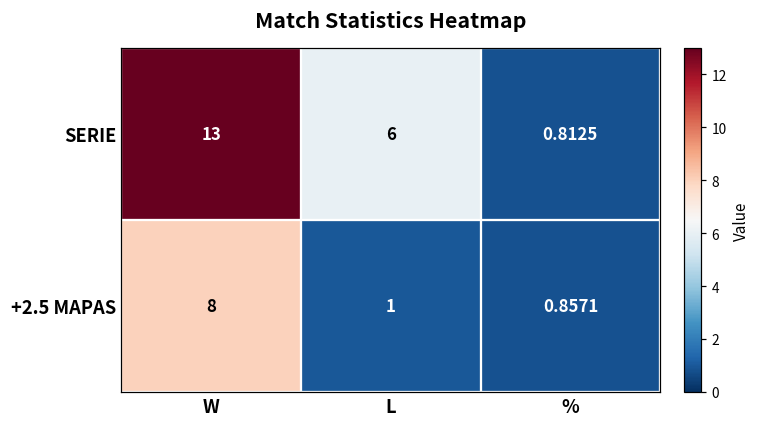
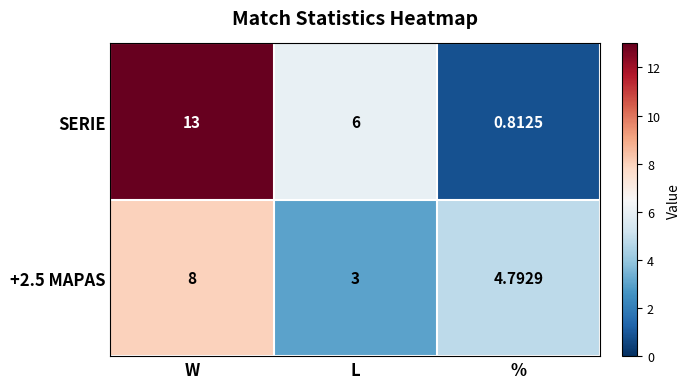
  {
    "SERIE": {
      "W": 13,
      "L": 6,
      "%": 0.8125
    },
    "+2.5 MAPAS": {
      "W": 8,
-     "L": 1,
-     "%": 0.8571
+     "L": 3,
+     "%": 4.7929
    }
  }
